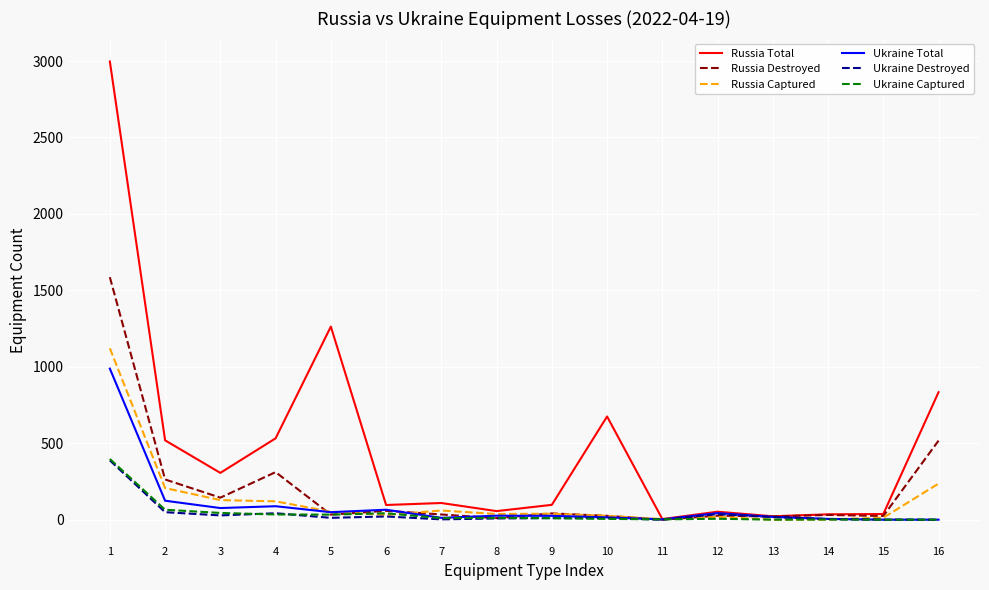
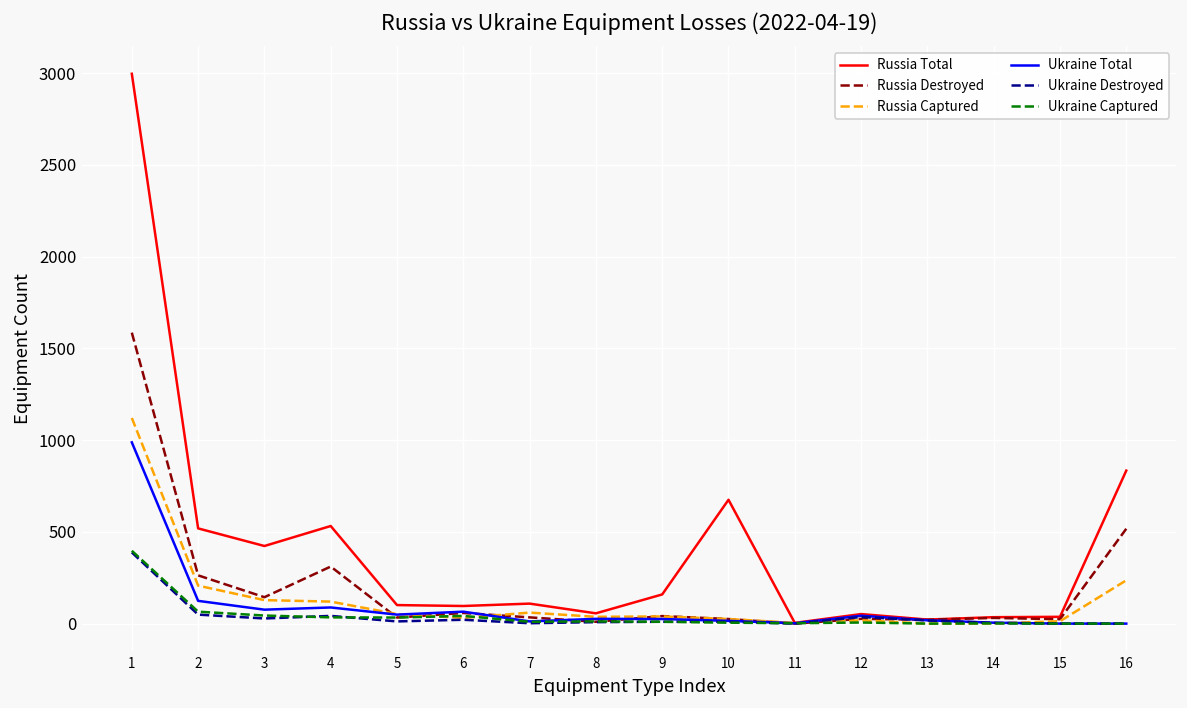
  {
    "Russia Total": {
      "1": 3000,
      "2": 520,
-     "3": 310,
+     "3": 420,
      "4": 530,
-     "5": 1260,
+     "5": 100,
      "6": 100,
      "7": 110,
      "8": 60,
-     "9": 100,
+     "9": 160,
      "10": 680,
      "16": 830
    },
    "Russia Destroyed": {
      "1": 1590,
      "2": 260,
      "4": 310,
      "7": 30,
      "16": 520
    },
    "Russia Captured": {
      "1": 1120,
      "2": 210,
      "4": 120,
      "7": 60,
      "16": 240
    },
    "Ukraine Total": {
      "1": 990,
      "2": 120,
      "3": 80,
      "4": 90
    },
    "Ukraine Destroyed": {
      "2": 50,
      "5": 10
    },
    "Ukraine Captured": {
      "2": 70
    }
  }
